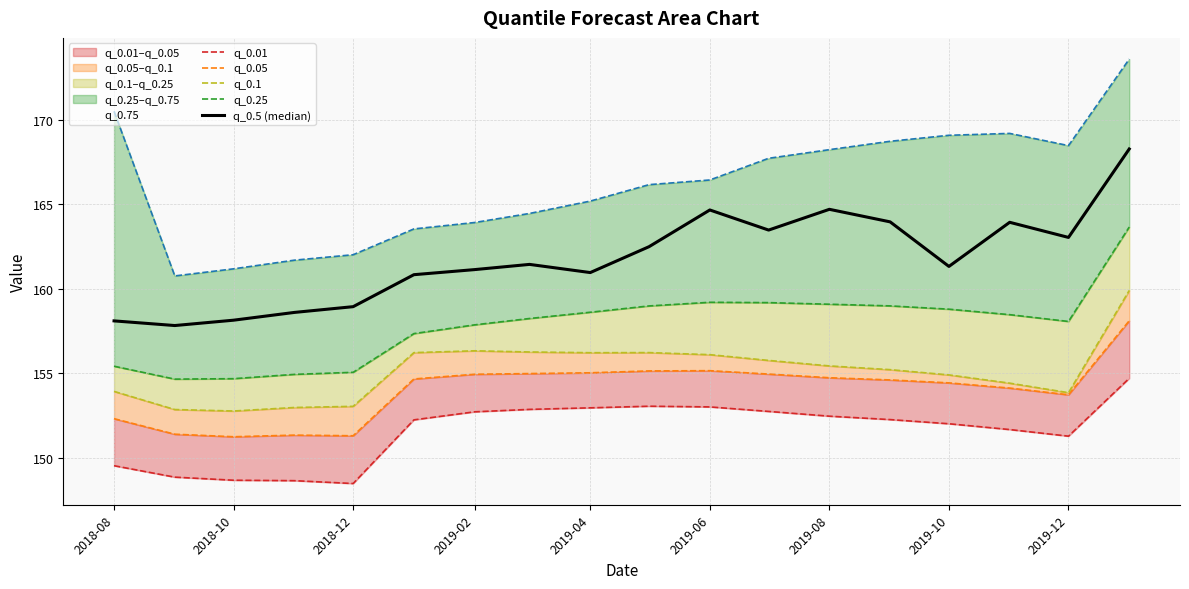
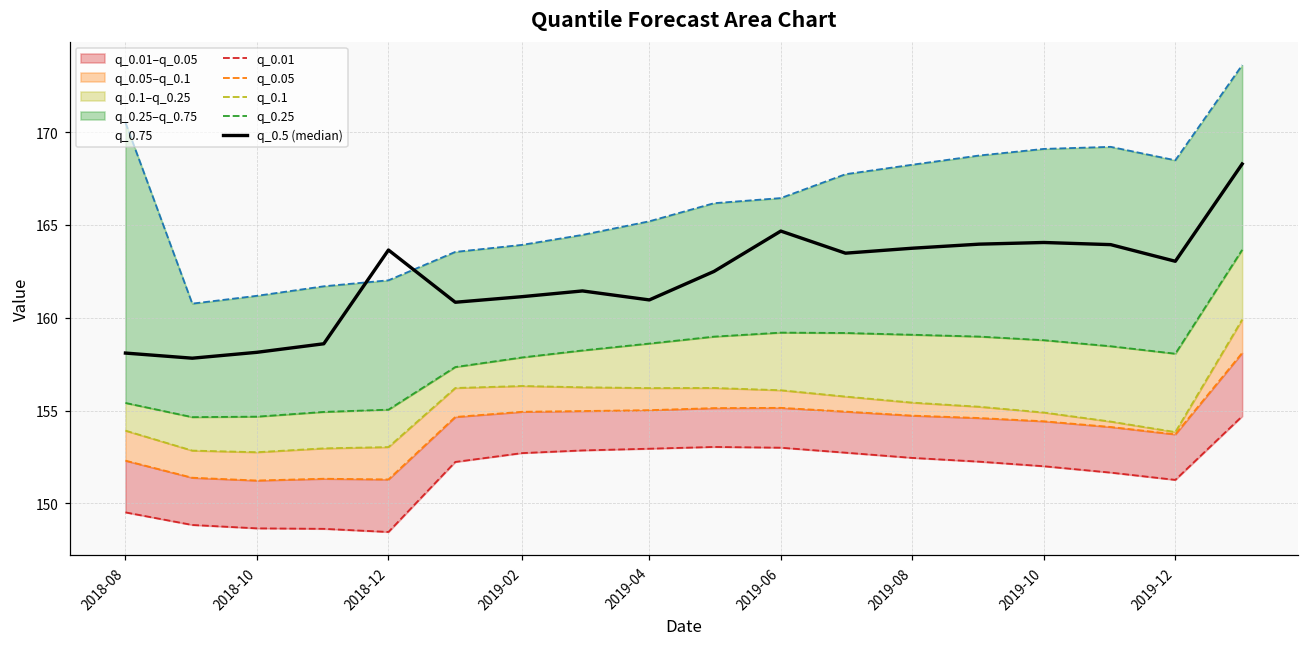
  {
    "q_0.75": {
      "2018-10": 161.2,
      "2018-12": 162.0,
      "2019-02": 163.9,
      "2019-04": 165.2,
      "2019-06": 166.4,
      "2019-08": 168.2,
      "2019-10": 169.1,
      "2019-12": 168.5
    },
    "q_0.5 (median)": {
      "2018-08": 158.1,
      "2018-10": 158.1,
-     "2018-12": 158.9,
+     "2018-12": 163.6,
      "2019-02": 161.1,
      "2019-04": 161.0,
      "2019-06": 164.7,
-     "2019-08": 164.7,
-     "2019-10": 161.3,
+     "2019-08": 163.7,
+     "2019-10": 164.1,
      "2019-12": 163.0
    }
  }
